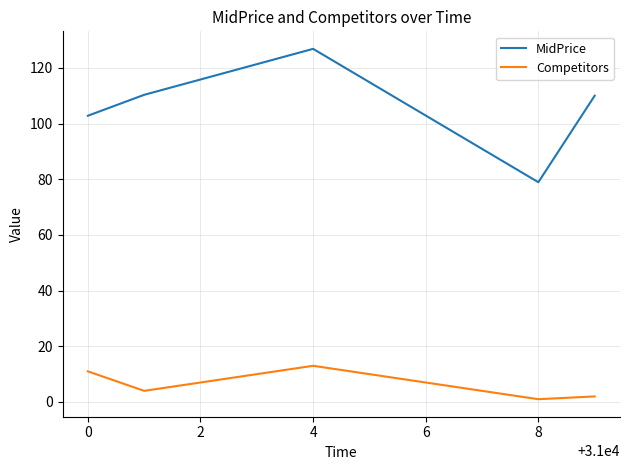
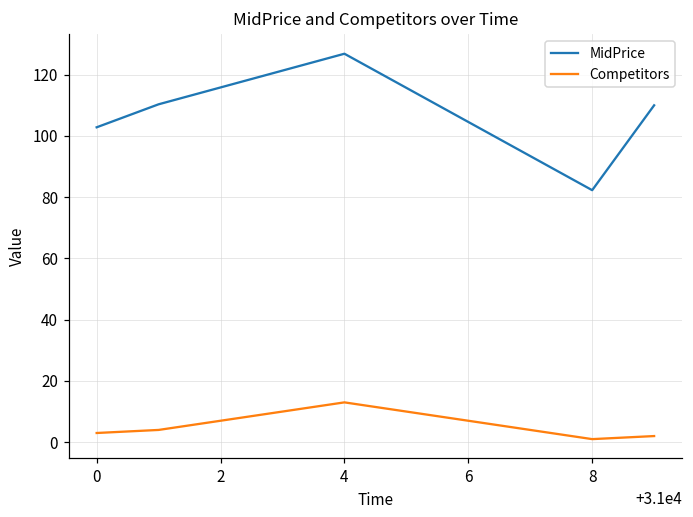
  {
    "MidPrice": {
      "0": 103,
      "4": 127,
-     "8": 79
+     "8": 82
    },
    "Competitors": {
-     "0": 11,
+     "0": 3,
      "4": 13,
      "8": 1
    }
  }
